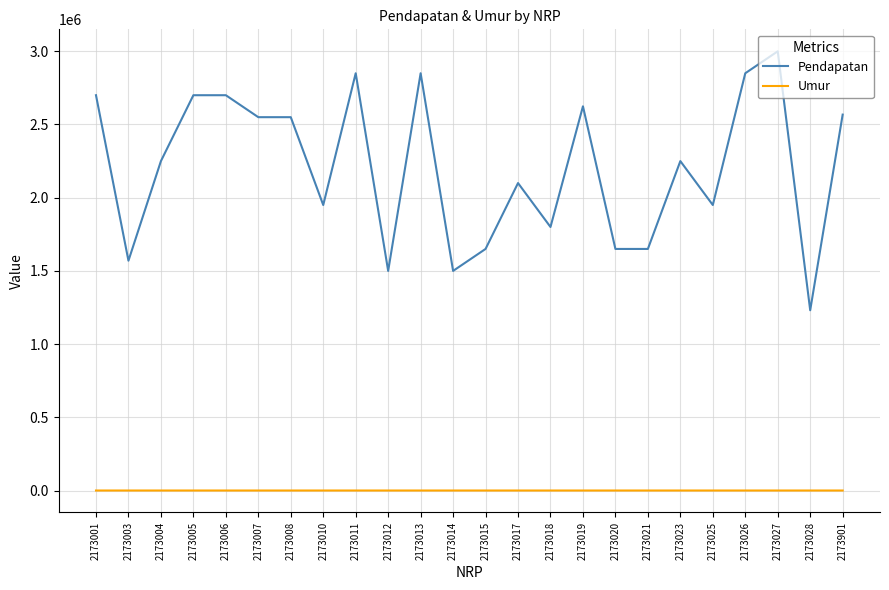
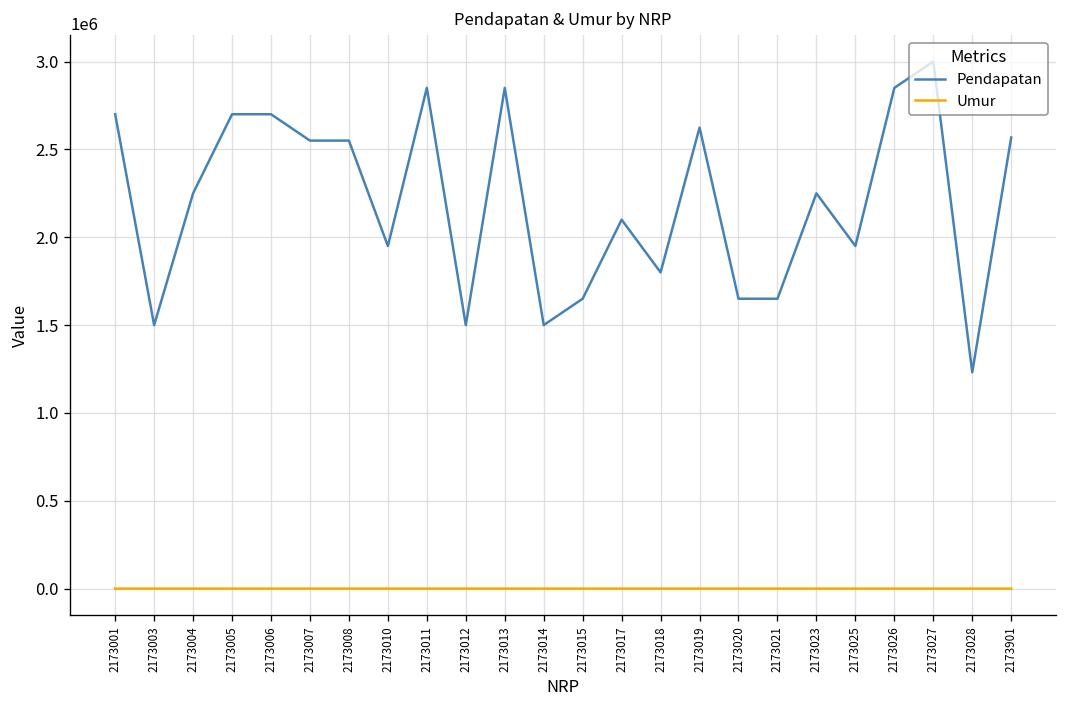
  {
    "Pendapatan": {
      "2173001": 2700000,
-     "2173003": 1570000,
+     "2173003": 1500000,
      "2173004": 2250000,
      "2173005": 2700000,
      "2173006": 2700000,
      "2173007": 2550000,
      "2173008": 2550000,
      "2173010": 1950000,
      "2173011": 2850000,
      "2173012": 1500000,
      "2173013": 2850000,
      "2173014": 1500000,
      "2173015": 1650000,
      "2173017": 2100000,
      "2173018": 1800000,
      "2173019": 2620000,
      "2173020": 1650000,
      "2173021": 1650000,
      "2173023": 2250000,
      "2173025": 1950000,
      "2173026": 2850000,
      "2173028": 1230000,
      "2173901": 2570000
    },
    "Umur": {
      "2173001": 0,
      "2173003": 0,
      "2173004": 0,
      "2173005": 0,
      "2173006": 0,
      "2173007": 0,
      "2173008": 0,
      "2173010": 0,
      "2173011": 0,
      "2173012": 0,
      "2173013": 0,
      "2173014": 0,
      "2173015": 0,
      "2173017": 0,
      "2173018": 0,
      "2173019": 0,
      "2173020": 0,
      "2173021": 0,
      "2173023": 0,
      "2173025": 0,
      "2173026": 0,
      "2173027": 0,
      "2173028": 0,
      "2173901": 0
    }
  }
